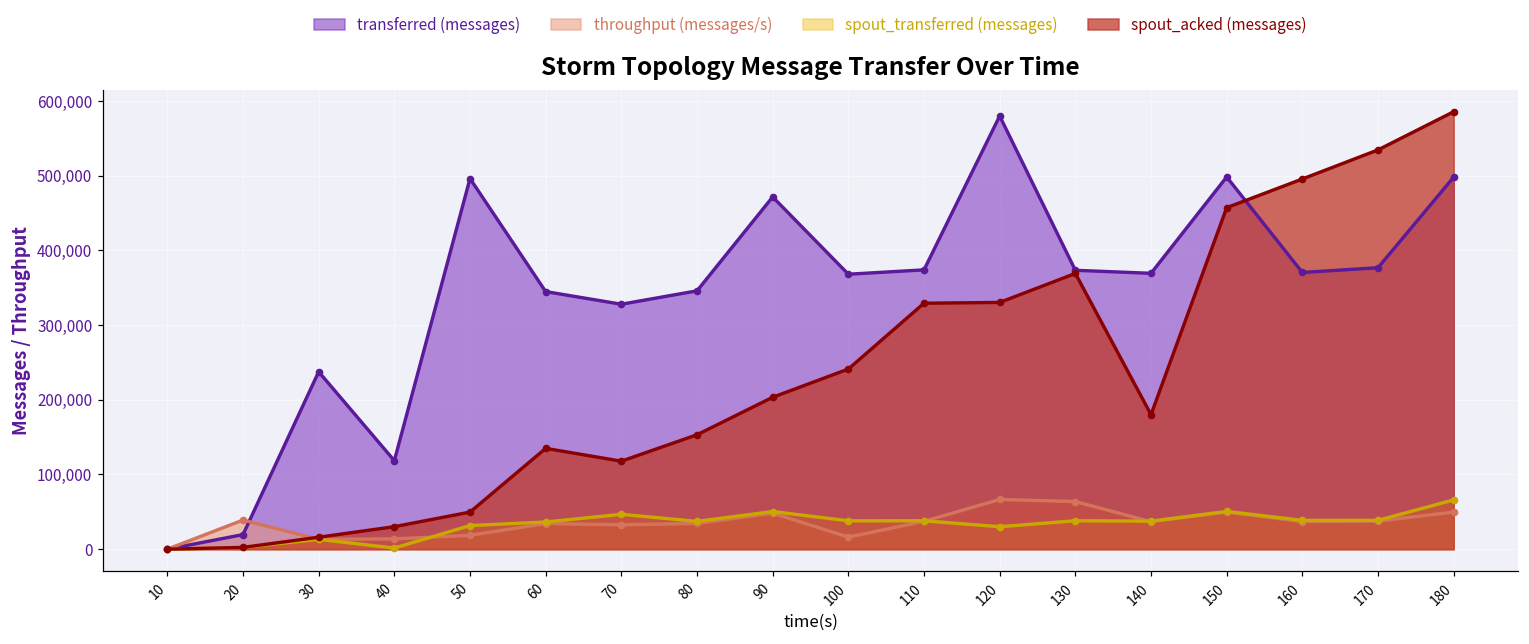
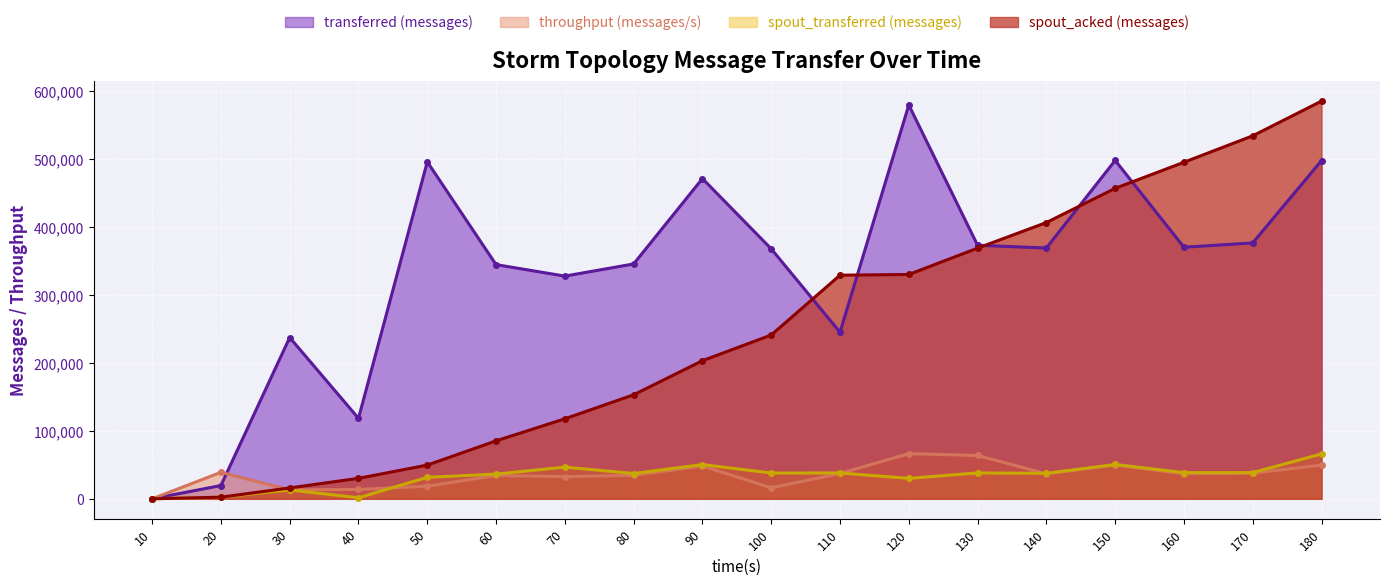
  {
    "transferred (messages)": {
      "20": "20,000",
      "30": "240,000",
      "40": "120,000",
      "50": "500,000",
      "60": "340,000",
      "70": "330,000",
      "80": "350,000",
      "90": "470,000",
      "100": "370,000",
-     "110": "370,000",
+     "110": "250,000",
      "120": "580,000",
      "130": "370,000",
      "140": "370,000",
      "150": "500,000",
      "160": "370,000",
      "170": "380,000",
      "180": "500,000"
    },
    "throughput (messages/s)": {
      "20": "40,000",
      "40": "10,000",
      "50": "20,000",
      "70": "30,000",
      "100": "20,000",
      "120": "70,000",
      "130": "60,000",
      "180": "50,000"
    },
    "spout_transferred (messages)": {
      "40": "0",
      "50": "30,000",
      "70": "50,000",
      "100": "40,000",
      "120": "30,000",
      "130": "40,000",
      "180": "70,000"
    },
    "spout_acked (messages)": {
      "40": "30,000",
      "50": "50,000",
-     "60": "130,000",
+     "60": "90,000",
      "70": "120,000",
      "80": "150,000",
      "90": "200,000",
      "100": "240,000",
      "110": "330,000",
      "120": "330,000",
      "130": "370,000",
-     "140": "180,000",
+     "140": "410,000",
      "150": "460,000",
      "160": "500,000",
      "170": "530,000",
      "180": "590,000"
    }
  }
